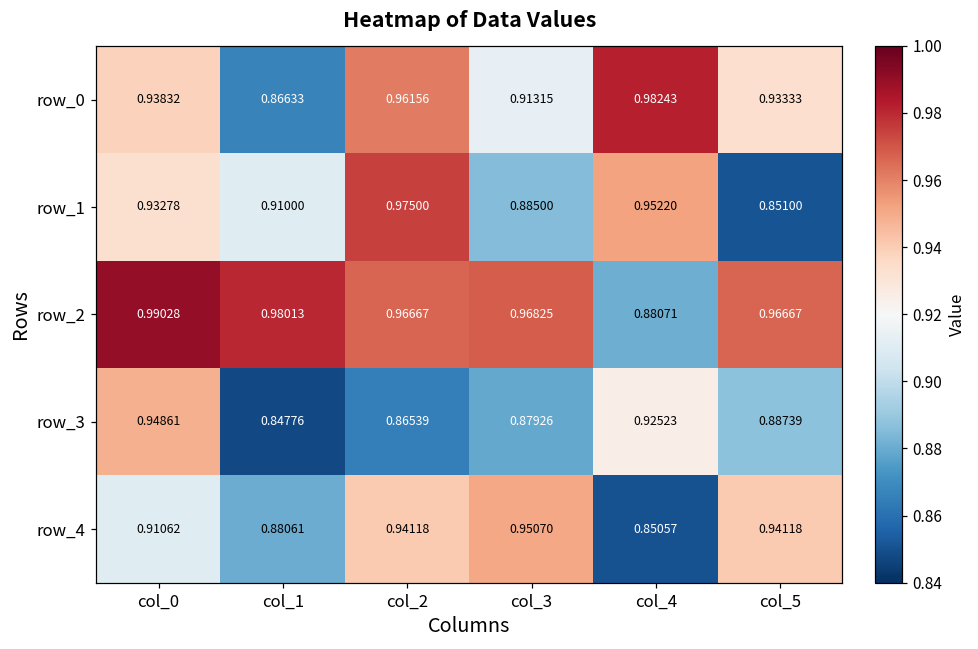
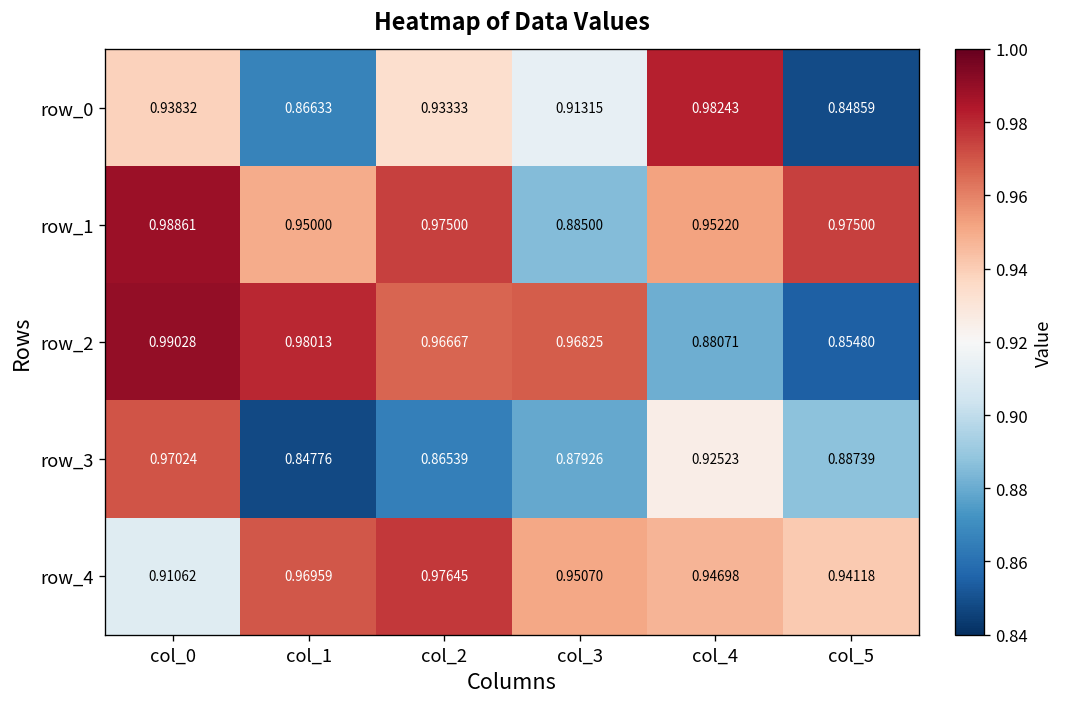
  {
    "row_0": {
      "col_0": 0.93832,
      "col_1": 0.86633,
-     "col_2": 0.96156,
+     "col_2": 0.93333,
      "col_3": 0.91315,
      "col_4": 0.98243,
-     "col_5": 0.93333
+     "col_5": 0.84859
    },
    "row_1": {
-     "col_0": 0.93278,
-     "col_1": 0.91000,
+     "col_0": 0.98861,
+     "col_1": 0.95000,
      "col_2": 0.97500,
      "col_3": 0.88500,
      "col_4": 0.95220,
-     "col_5": 0.85100
+     "col_5": 0.97500
    },
    "row_2": {
      "col_0": 0.99028,
      "col_1": 0.98013,
      "col_2": 0.96667,
      "col_3": 0.96825,
      "col_4": 0.88071,
-     "col_5": 0.96667
+     "col_5": 0.85480
    },
    "row_3": {
-     "col_0": 0.94861,
+     "col_0": 0.97024,
      "col_1": 0.84776,
      "col_2": 0.86539,
      "col_3": 0.87926,
      "col_4": 0.92523,
      "col_5": 0.88739
    },
    "row_4": {
      "col_0": 0.91062,
-     "col_1": 0.88061,
-     "col_2": 0.94118,
+     "col_1": 0.96959,
+     "col_2": 0.97645,
      "col_3": 0.95070,
-     "col_4": 0.85057,
+     "col_4": 0.94698,
      "col_5": 0.94118
    }
  }
